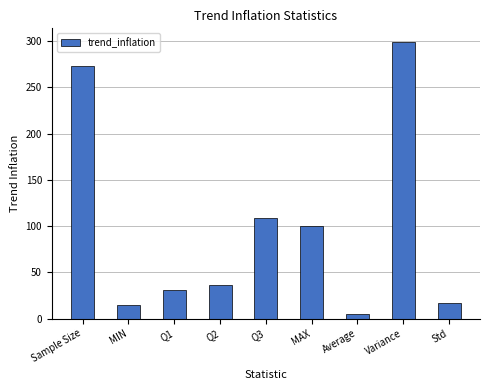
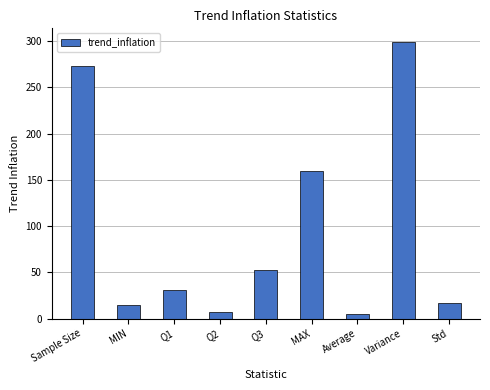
  {
    "Sample Size": 270,
    "MIN": 10,
    "Q1": 30,
-   "Q2": 40,
-   "Q3": 110,
-   "MAX": 100,
+   "Q2": 10,
+   "Q3": 50,
+   "MAX": 160,
    "Average": 10,
    "Variance": 300,
    "Std": 20
  }
